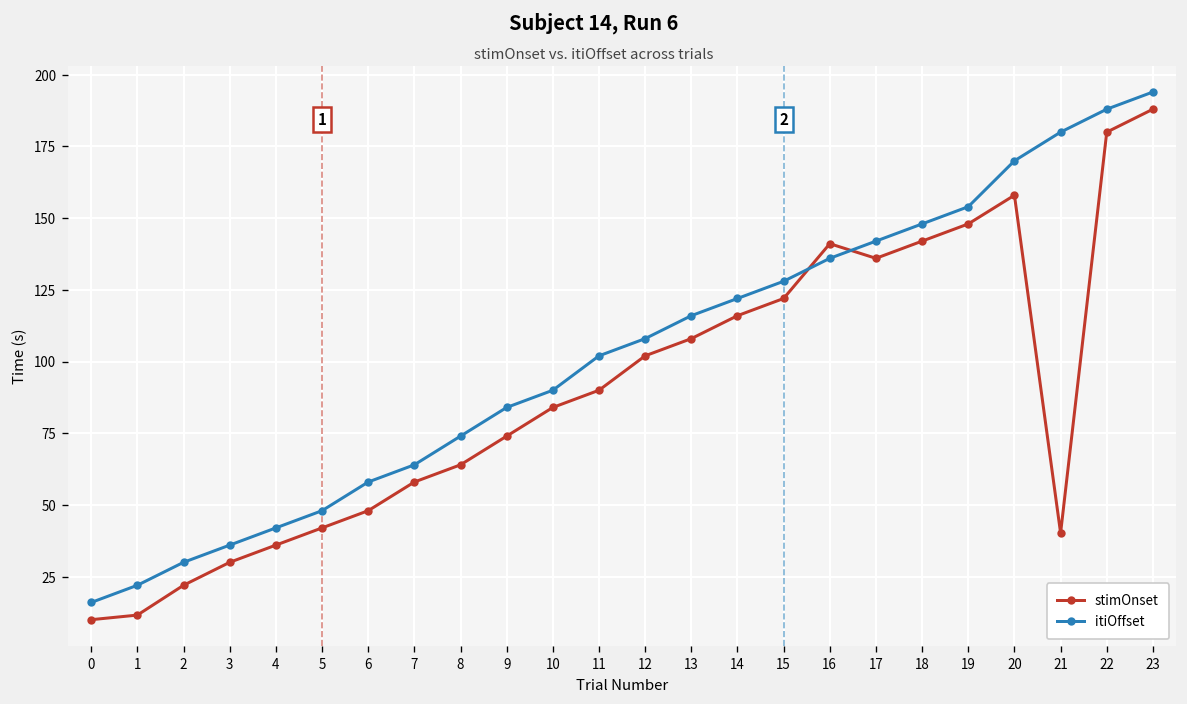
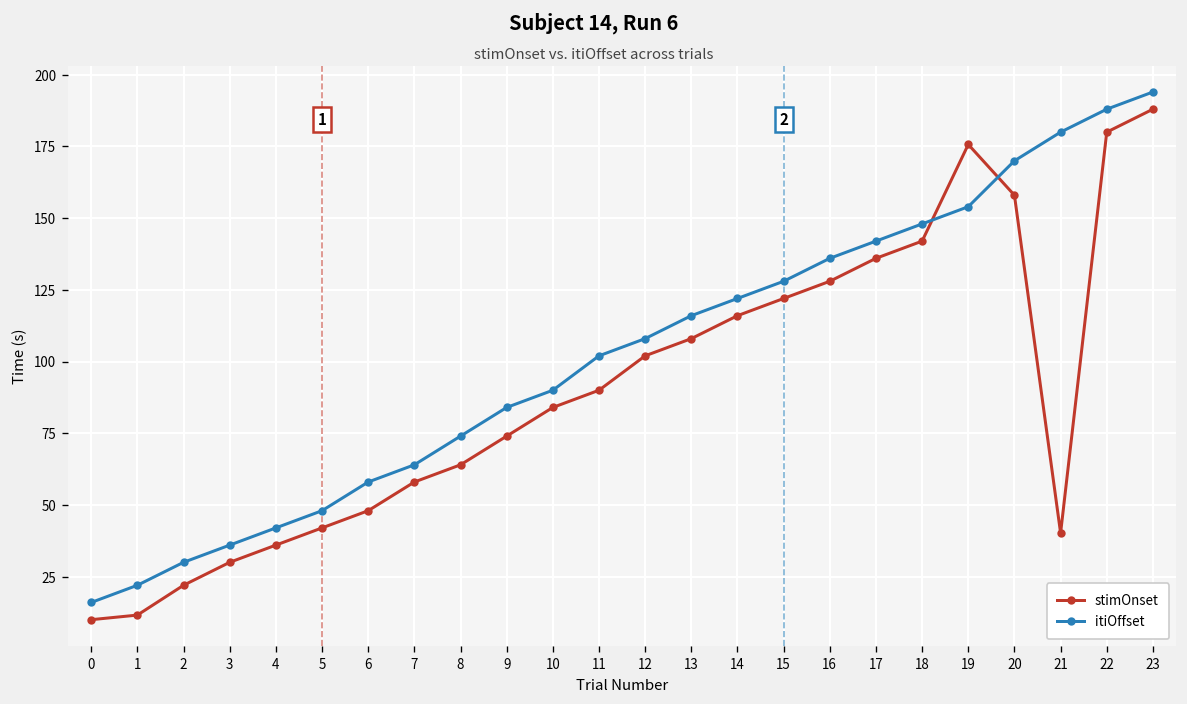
  {
    "stimOnset": {
      "0": 10,
      "1": 12,
      "2": 22,
      "3": 30,
      "4": 36,
      "5": 42,
      "6": 48,
      "7": 58,
      "8": 64,
      "9": 74,
      "10": 84,
      "11": 90,
      "12": 102,
      "13": 108,
      "14": 116,
      "15": 122,
-     "16": 141,
+     "16": 128,
      "17": 136,
      "18": 142,
-     "19": 148,
+     "19": 176,
      "20": 158,
      "21": 40,
      "22": 180,
      "23": 188
    },
    "itiOffset": {
      "0": 16,
      "1": 22,
      "2": 30,
      "3": 36,
      "4": 42,
      "5": 48,
      "6": 58,
      "7": 64,
      "8": 74,
      "9": 84,
      "10": 90,
      "11": 102,
      "12": 108,
      "13": 116,
      "14": 122,
      "15": 128,
      "16": 136,
      "17": 142,
      "18": 148,
      "19": 154,
      "20": 170,
      "21": 180,
      "22": 188,
      "23": 194
    }
  }
